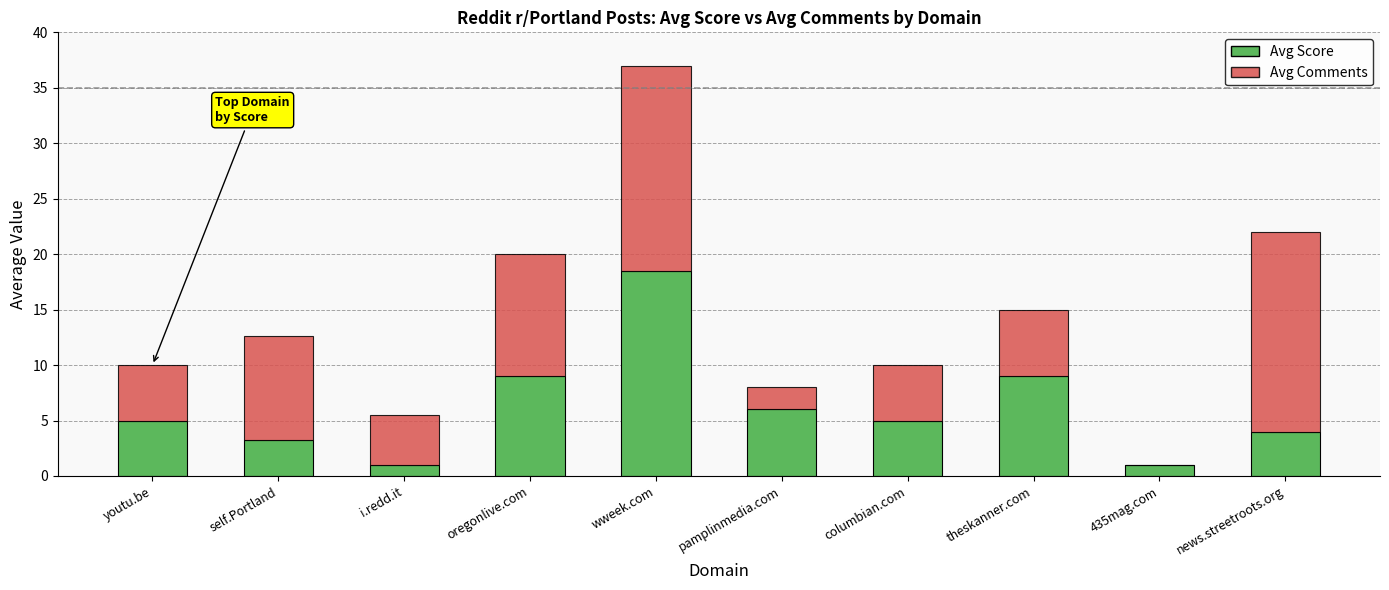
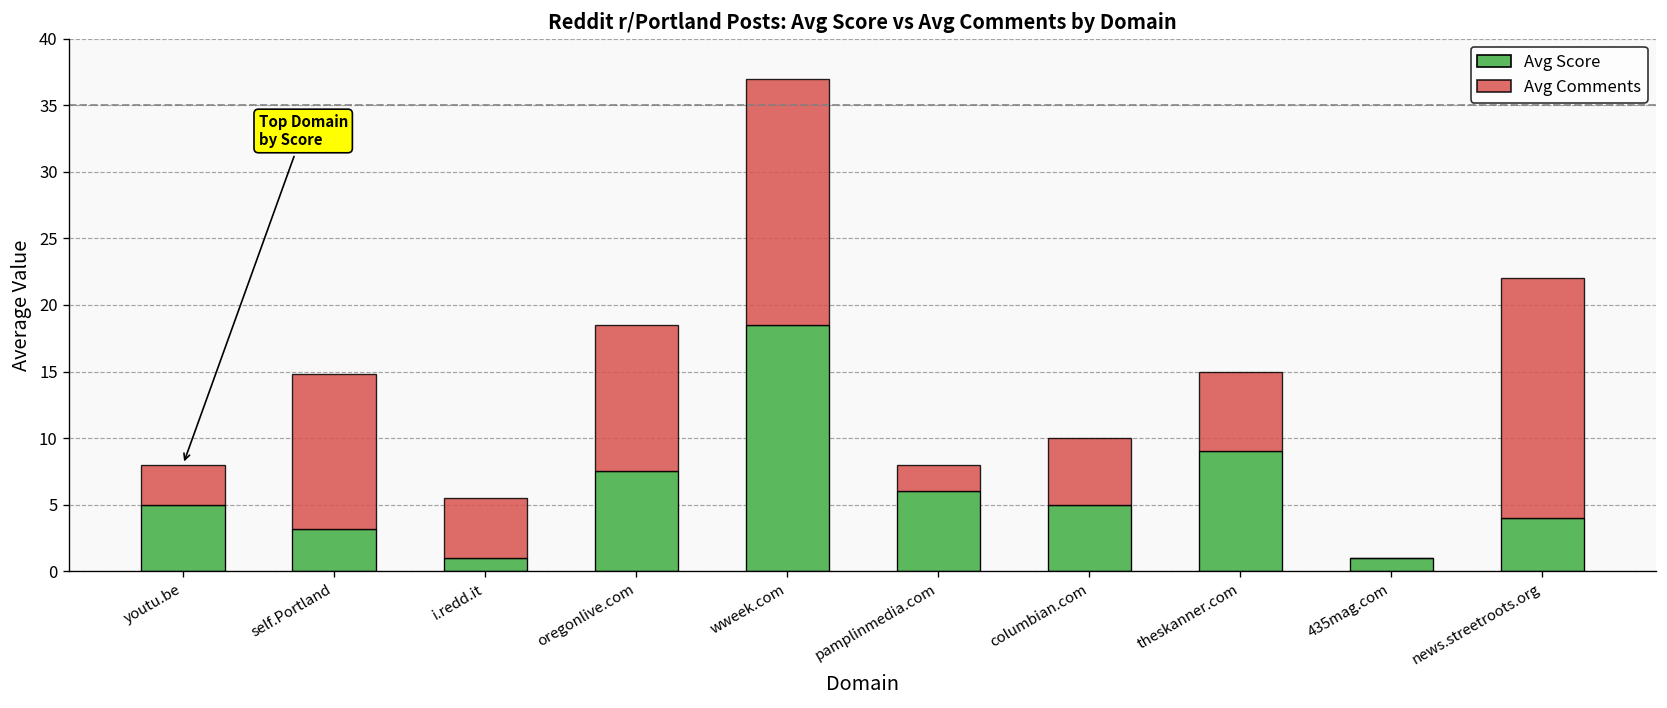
  {
    "Avg Score": {
      "youtu.be": 5.0,
      "self.Portland": 3.2,
      "i.redd.it": 1.0,
-     "oregonlive.com": 9.0,
+     "oregonlive.com": 7.5,
      "wweek.com": 18.5,
      "pamplinmedia.com": 6.0,
      "columbian.com": 5.0,
      "theskanner.com": 9.0,
      "435mag.com": 1.0,
      "news.streetroots.org": 4.0
    },
    "Avg Comments": {
-     "youtu.be": 5,
-     "self.Portland": 9.4,
+     "youtu.be": 3,
+     "self.Portland": 11.6,
      "i.redd.it": 4.5,
      "oregonlive.com": 11.0,
      "wweek.com": 18.5,
      "pamplinmedia.com": 2.0,
      "columbian.com": 5.0,
      "theskanner.com": 6.0,
      "435mag.com": 0.0,
      "news.streetroots.org": 18.0
    }
  }
